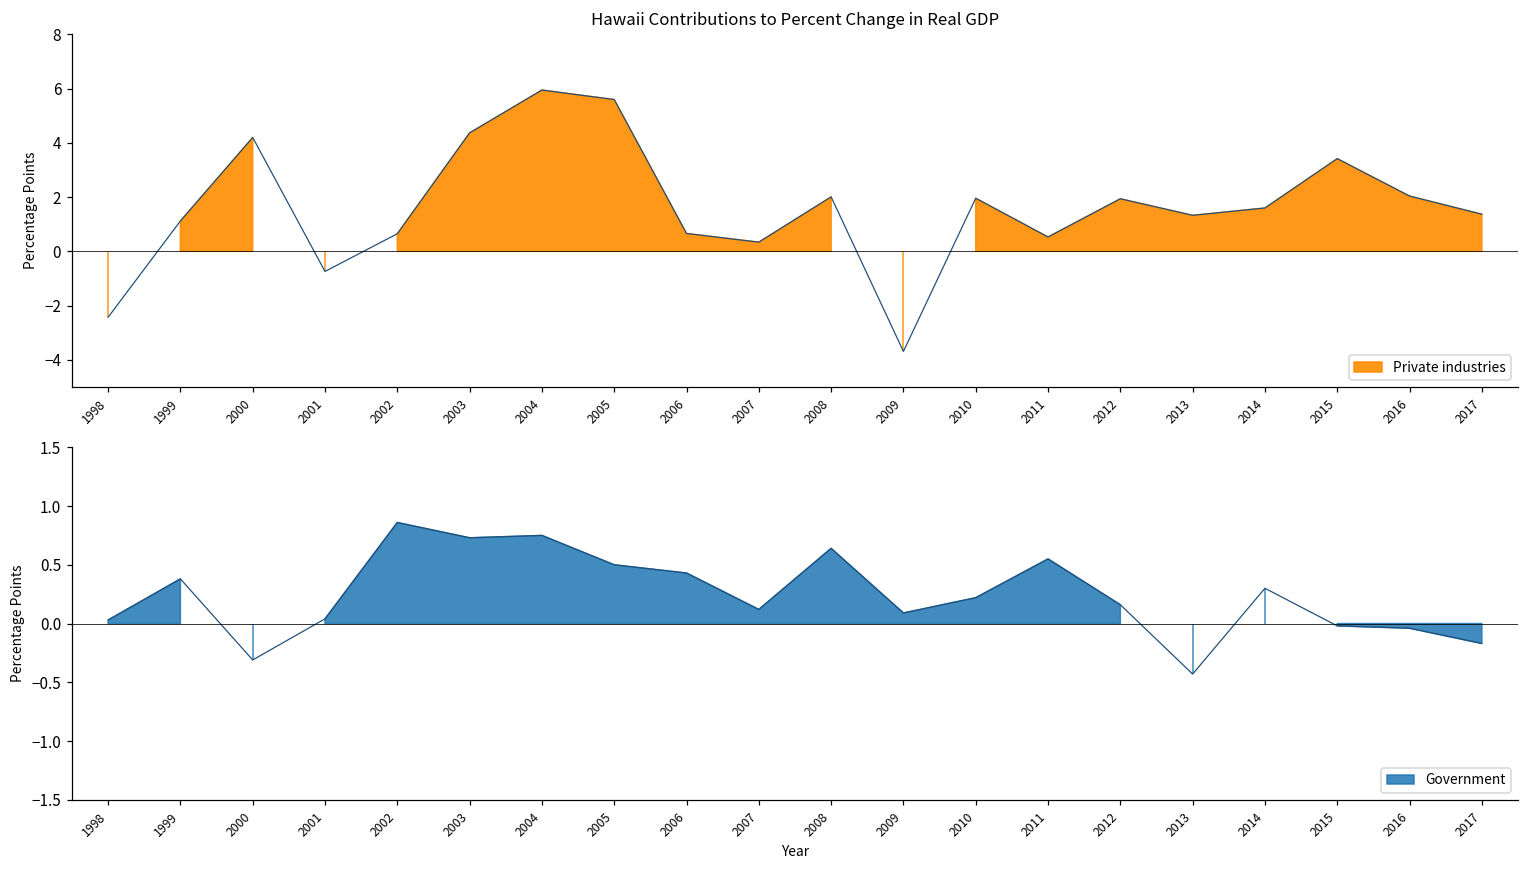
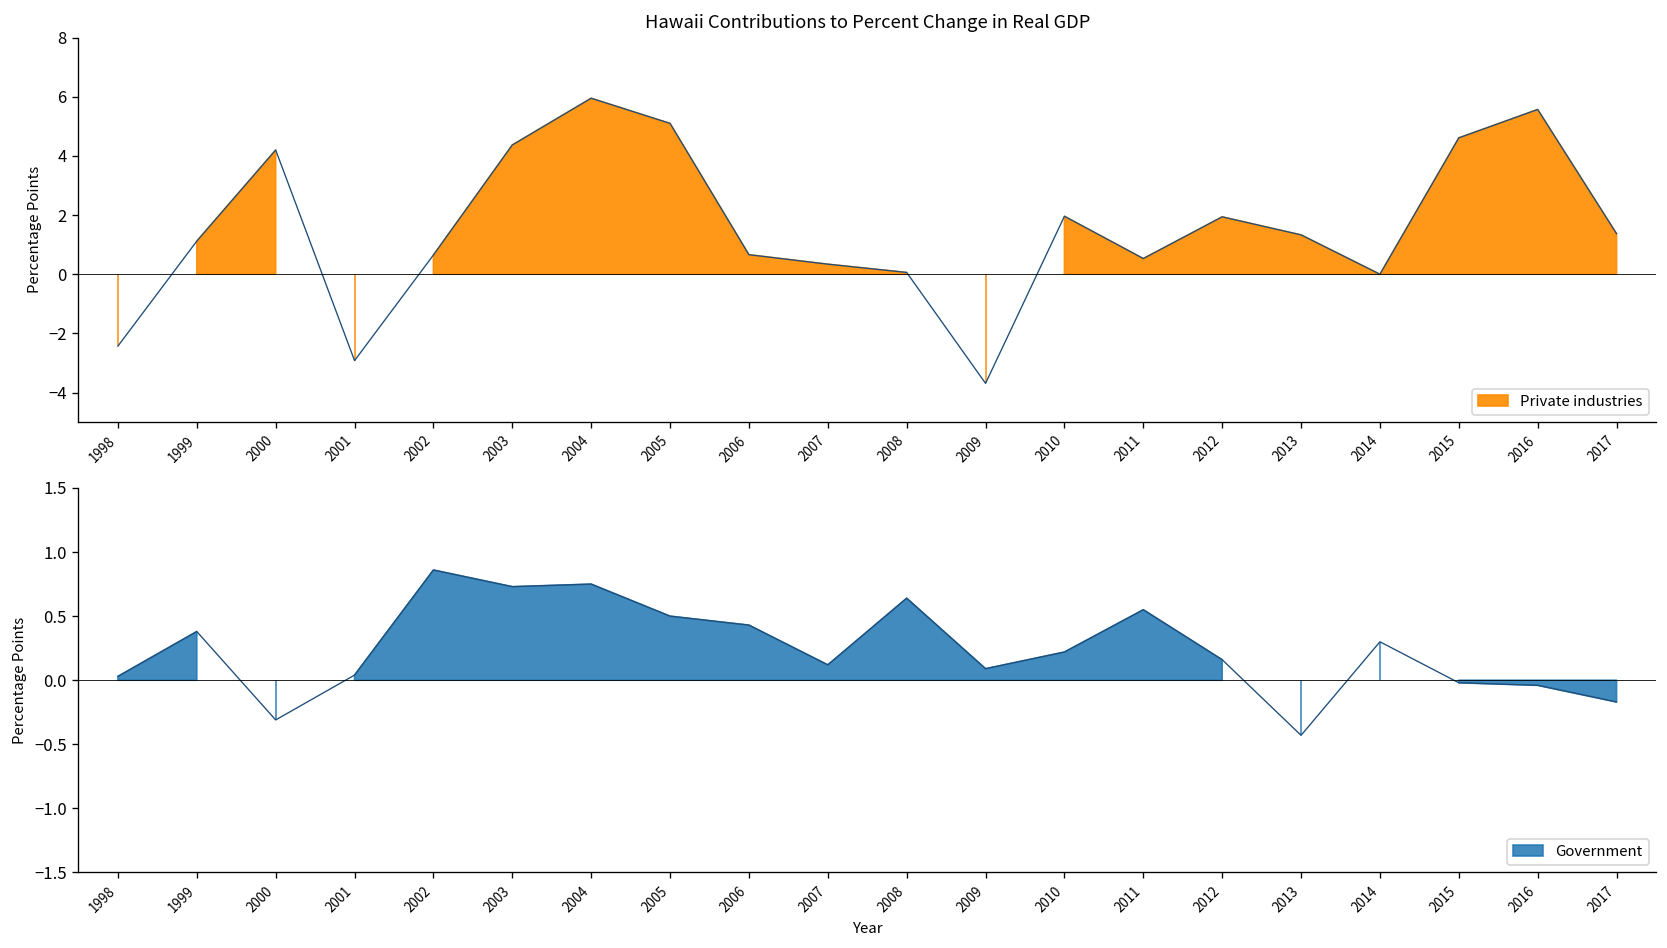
  {
    "Hawaii Contributions to Percent Change in Real GDP": {
      "1998": -2.4,
      "1999": 1.1,
      "2000": 4.2,
-     "2001": -0.7,
+     "2001": -2.9,
      "2002": 0.7,
      "2003": 4.4,
      "2004": 6.0,
-     "2005": 5.6,
+     "2005": 5.1,
      "2006": 0.7,
      "2007": 0.3,
-     "2008": 2.0,
+     "2008": 0.1,
      "2009": -3.7,
      "2010": 2.0,
      "2011": 0.5,
      "2012": 1.9,
      "2013": 1.3,
-     "2014": 1.6,
-     "2015": 3.4,
-     "2016": 2.0,
+     "2014": 0.0,
+     "2015": 4.6,
+     "2016": 5.6,
      "2017": 1.4
    }
  }
